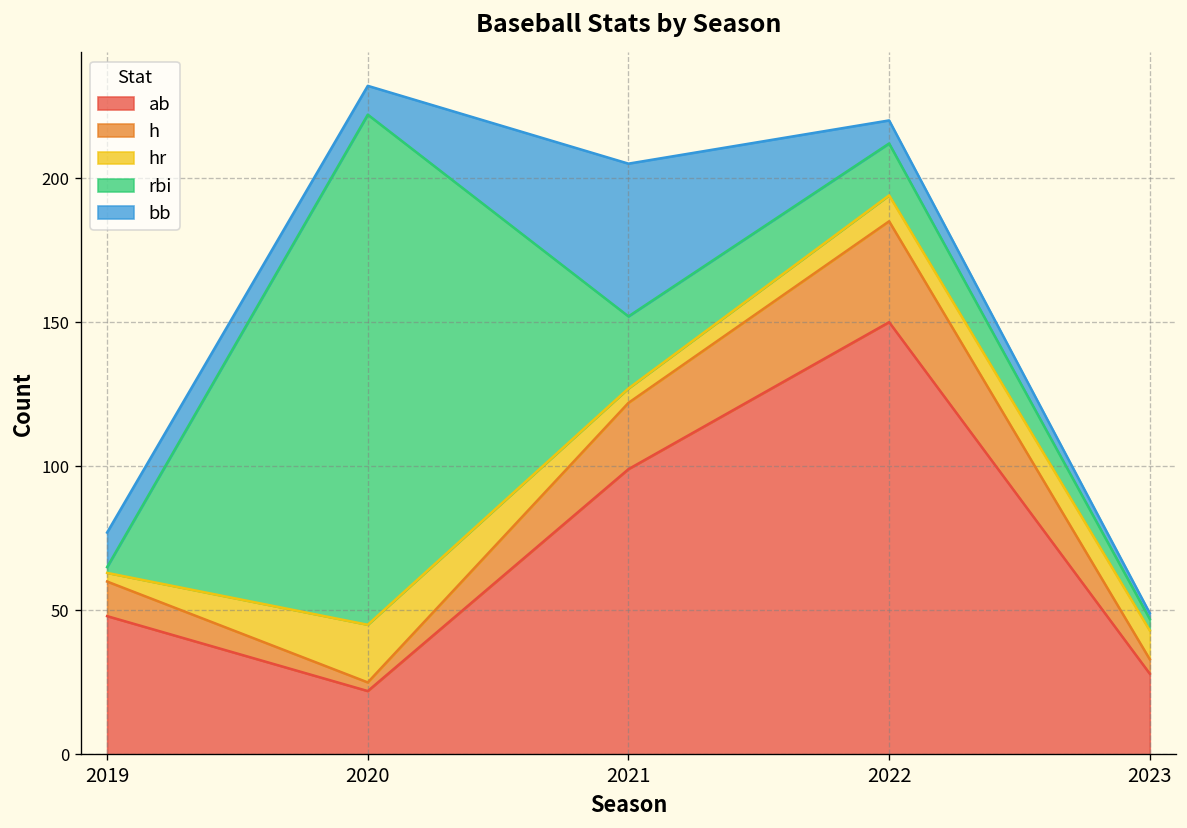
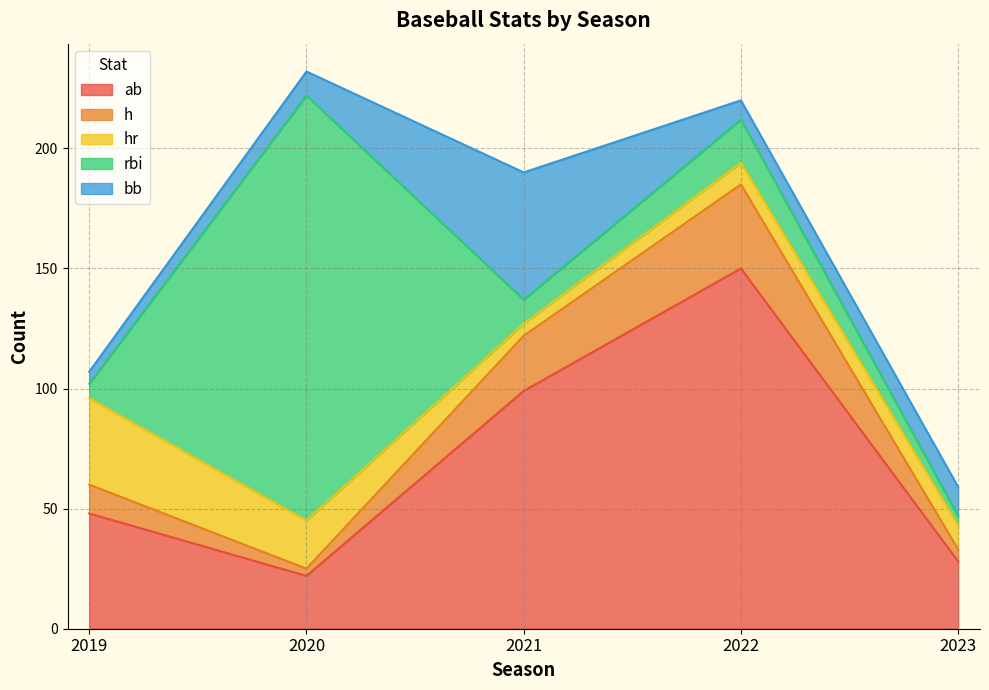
  {
    "hr": {
-     "2019": 3,
+     "2019": 36,
      "2020": 20,
      "2021": 5,
      "2022": 9,
      "2023": 10
    },
    "rbi": {
-     "2019": 2,
+     "2019": 6,
      "2020": 177,
-     "2021": 25,
+     "2021": 10,
      "2022": 18,
      "2023": 4
    },
    "bb": {
-     "2019": 12,
+     "2019": 5,
      "2020": 10,
      "2021": 53,
      "2022": 8,
-     "2023": 2
+     "2023": 12
    }
  }
